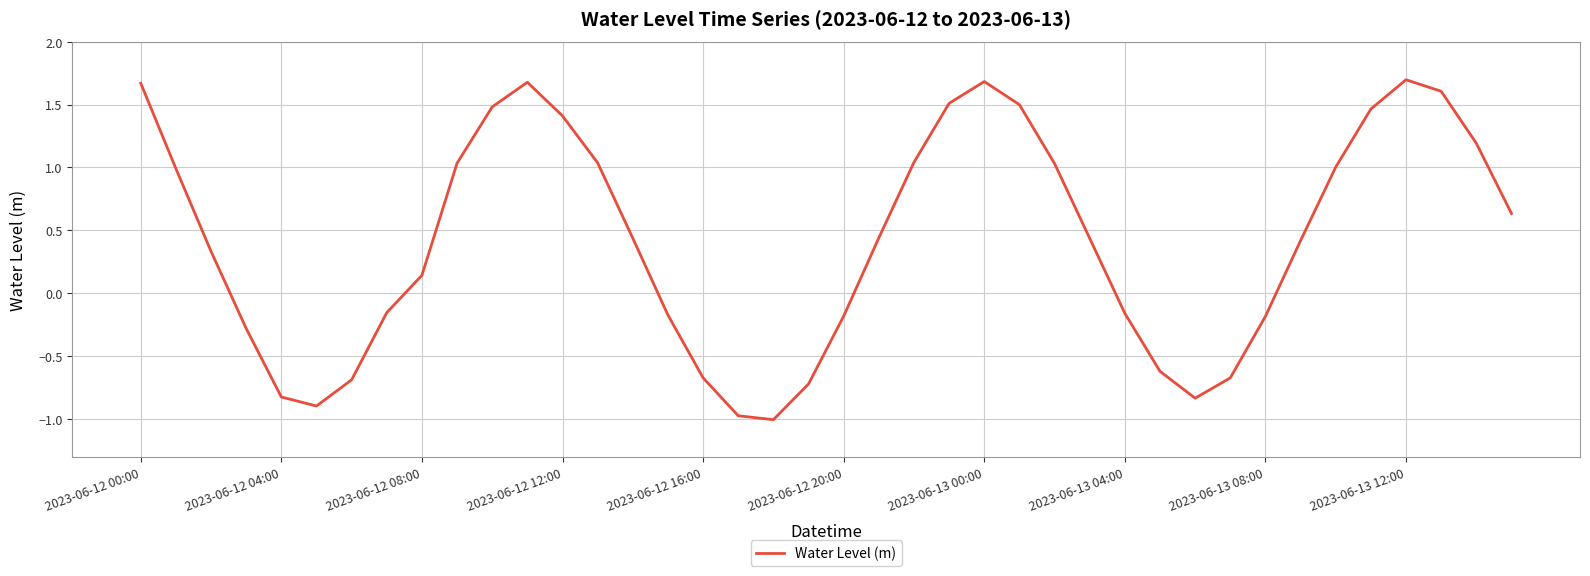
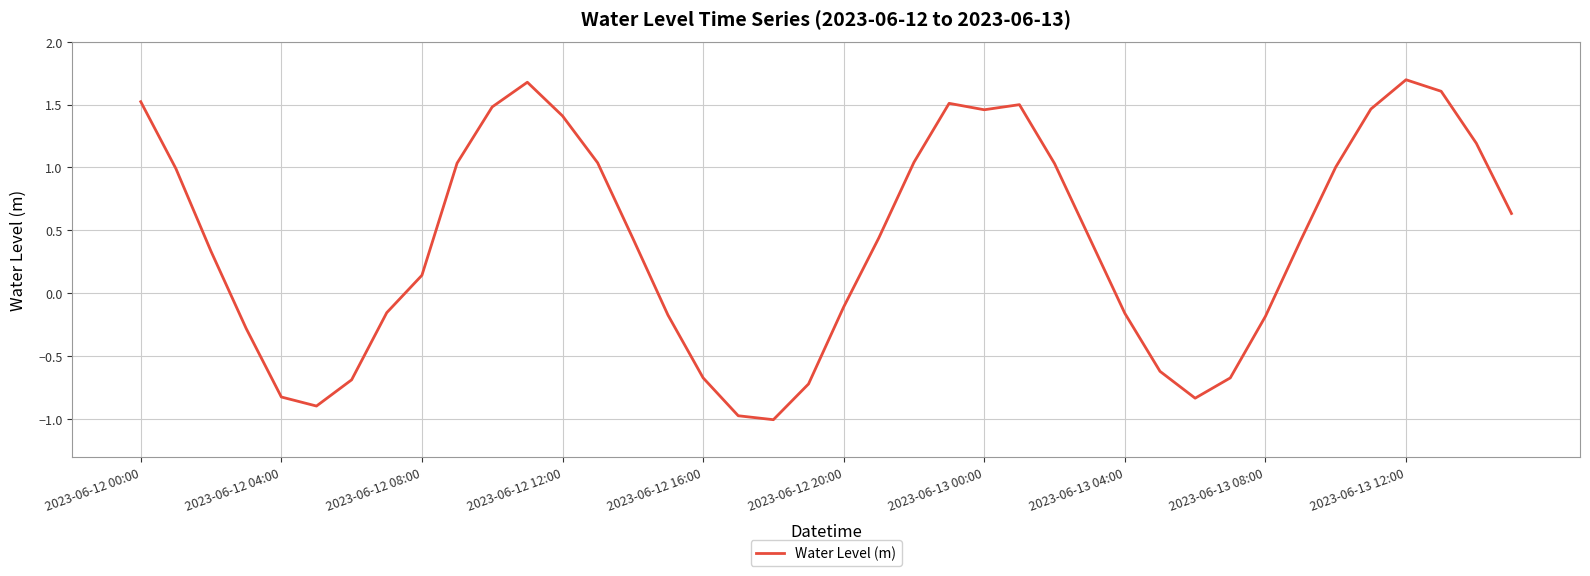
  {
-   "2023-06-12 00:00": 1.67,
+   "2023-06-12 00:00": 1.52,
    "2023-06-12 04:00": -0.83,
    "2023-06-12 08:00": 0.14,
    "2023-06-12 12:00": 1.41,
    "2023-06-12 16:00": -0.67,
-   "2023-06-12 20:00": -0.18,
-   "2023-06-13 00:00": 1.68,
+   "2023-06-12 20:00": -0.11,
+   "2023-06-13 00:00": 1.46,
    "2023-06-13 04:00": -0.16,
    "2023-06-13 08:00": -0.18,
    "2023-06-13 12:00": 1.70
  }
